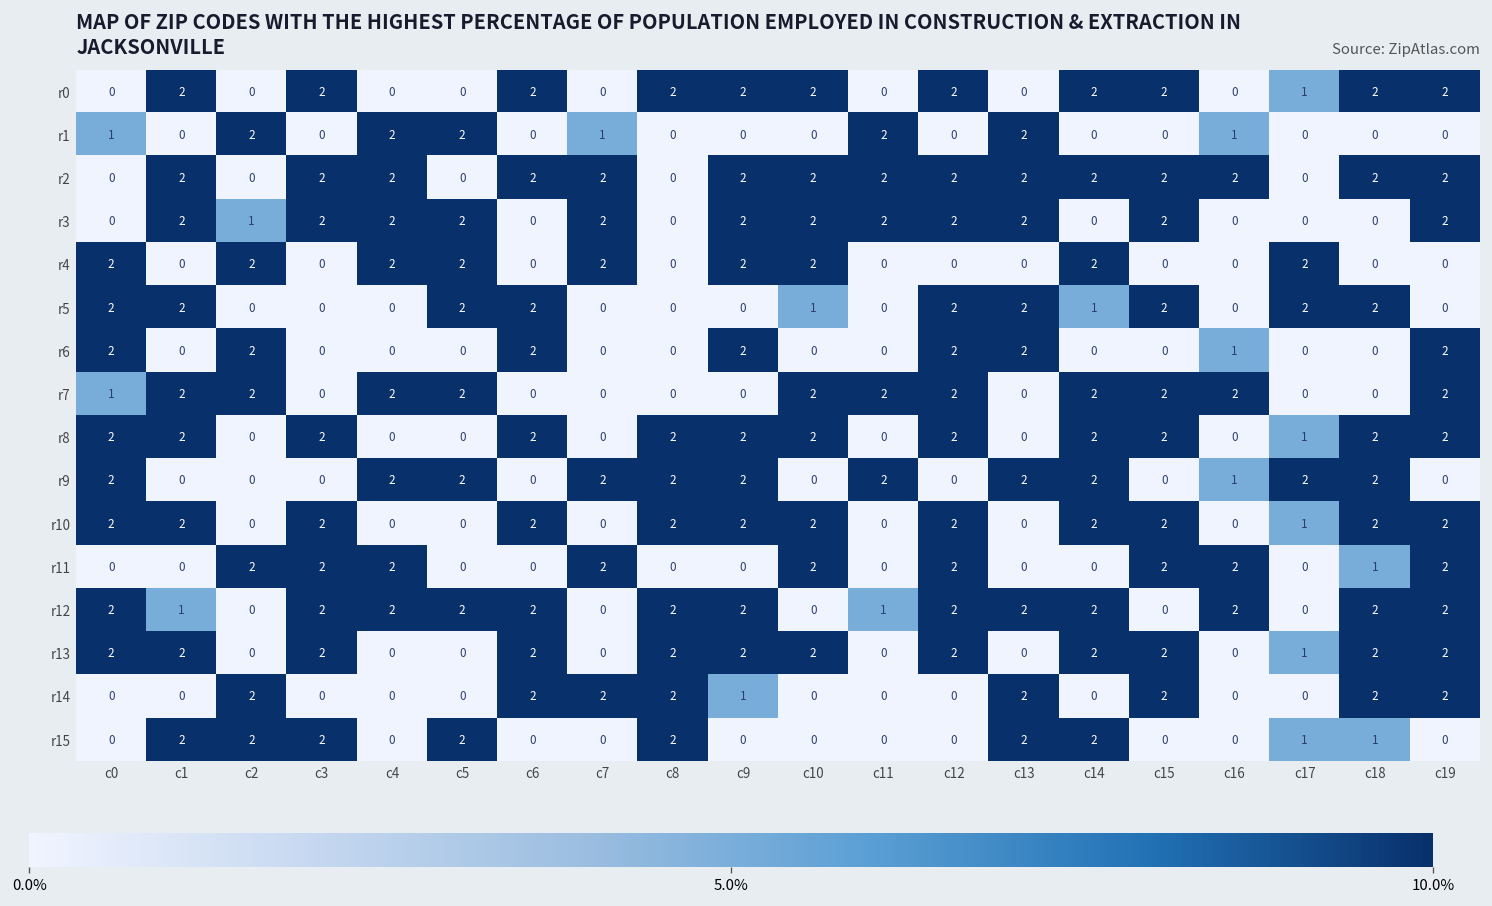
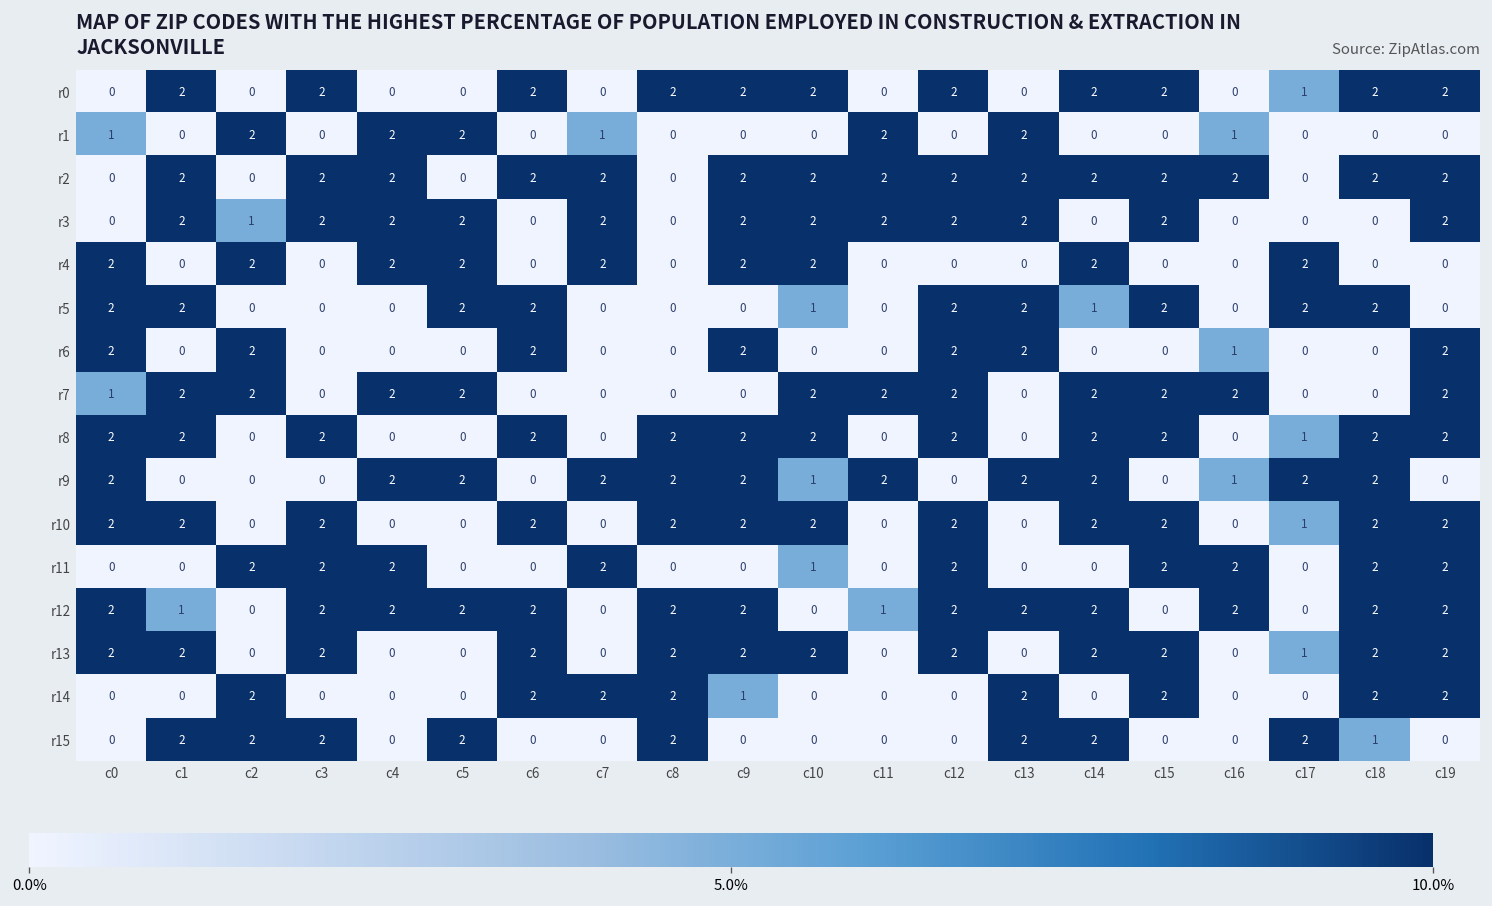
  {
    "r9": {
      "c0": 2,
      "c1": 0,
      "c2": 0,
      "c3": 0,
      "c4": 2,
      "c5": 2,
      "c6": 0,
      "c7": 2,
      "c8": 2,
      "c9": 2,
-     "c10": 0,
+     "c10": 1,
      "c11": 2,
      "c12": 0,
      "c13": 2,
      "c14": 2,
      "c15": 0,
      "c16": 1,
      "c17": 2,
      "c18": 2,
      "c19": 0
    },
    "r11": {
      "c0": 0,
      "c1": 0,
      "c2": 2,
      "c3": 2,
      "c4": 2,
      "c5": 0,
      "c6": 0,
      "c7": 2,
      "c8": 0,
      "c9": 0,
-     "c10": 2,
+     "c10": 1,
      "c11": 0,
      "c12": 2,
      "c13": 0,
      "c14": 0,
      "c15": 2,
      "c16": 2,
      "c17": 0,
-     "c18": 1,
+     "c18": 2,
      "c19": 2
    },
    "r15": {
      "c0": 0,
      "c1": 2,
      "c2": 2,
      "c3": 2,
      "c4": 0,
      "c5": 2,
      "c6": 0,
      "c7": 0,
      "c8": 2,
      "c9": 0,
      "c10": 0,
      "c11": 0,
      "c12": 0,
      "c13": 2,
      "c14": 2,
      "c15": 0,
      "c16": 0,
-     "c17": 1,
+     "c17": 2,
      "c18": 1,
      "c19": 0
    }
  }
